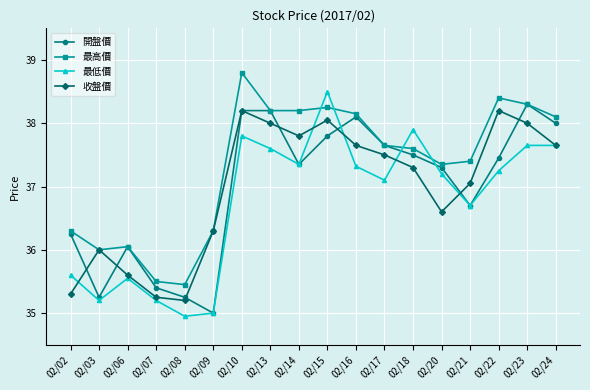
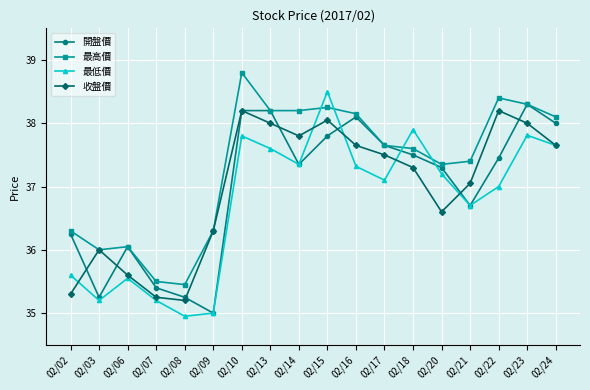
  {
    "最低價": {
      "02/02": 35.6,
      "02/03": 35.2,
      "02/06": 35.6,
      "02/07": 35.2,
      "02/08": 35.0,
      "02/10": 37.8,
      "02/13": 37.6,
      "02/15": 38.5,
      "02/16": 37.3,
      "02/17": 37.1,
      "02/18": 37.9,
      "02/20": 37.2,
-     "02/22": 37.3,
-     "02/23": 37.7
+     "02/22": 37.0,
+     "02/23": 37.8
    }
  }
